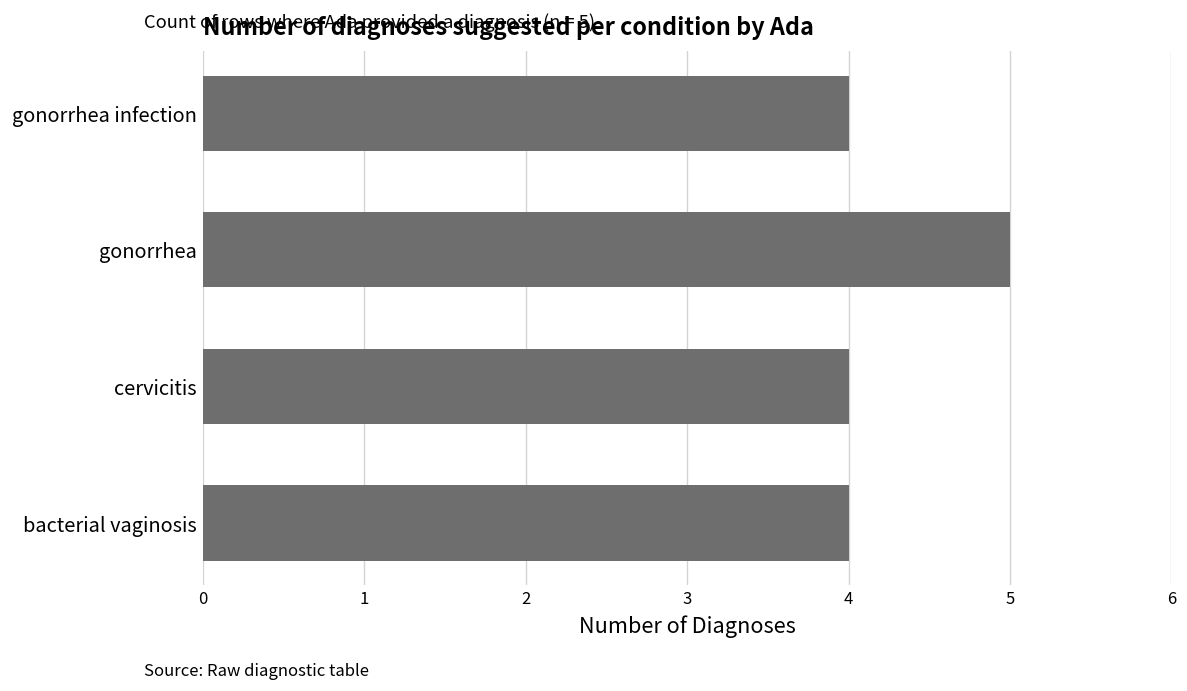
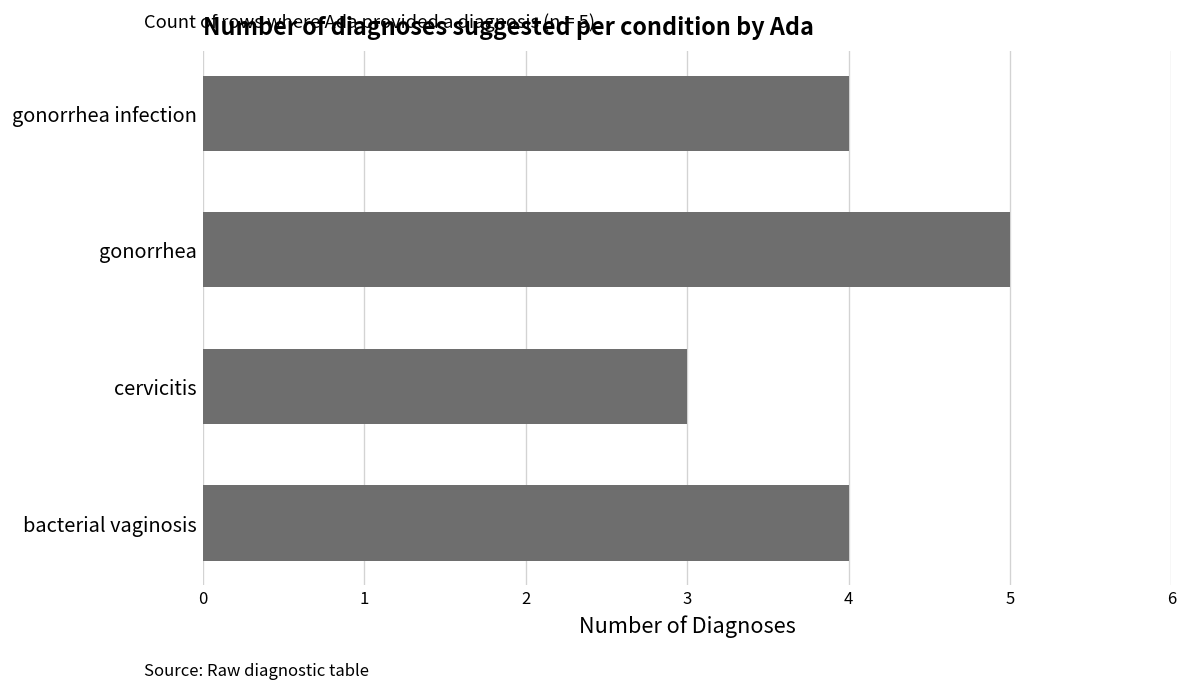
  {
    "gonorrhea infection": 4,
    "gonorrhea": 5,
-   "cervicitis": 4,
+   "cervicitis": 3,
    "bacterial vaginosis": 4
  }
